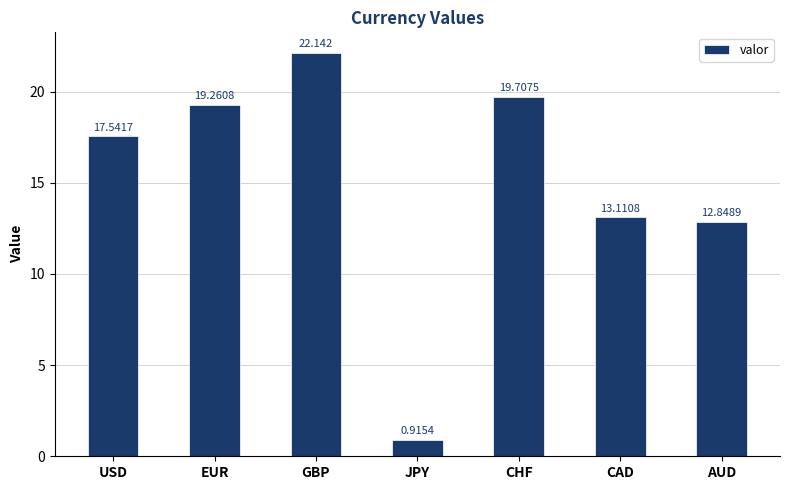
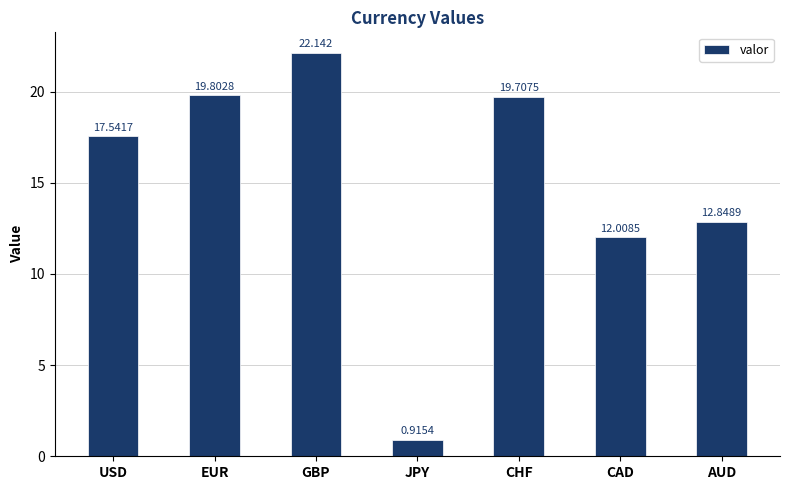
  {
    "USD": 17.5417,
-   "EUR": 19.2608,
+   "EUR": 19.8028,
    "GBP": 22.142,
    "JPY": 0.9154,
    "CHF": 19.7075,
-   "CAD": 13.1108,
+   "CAD": 12.0085,
    "AUD": 12.8489
  }
